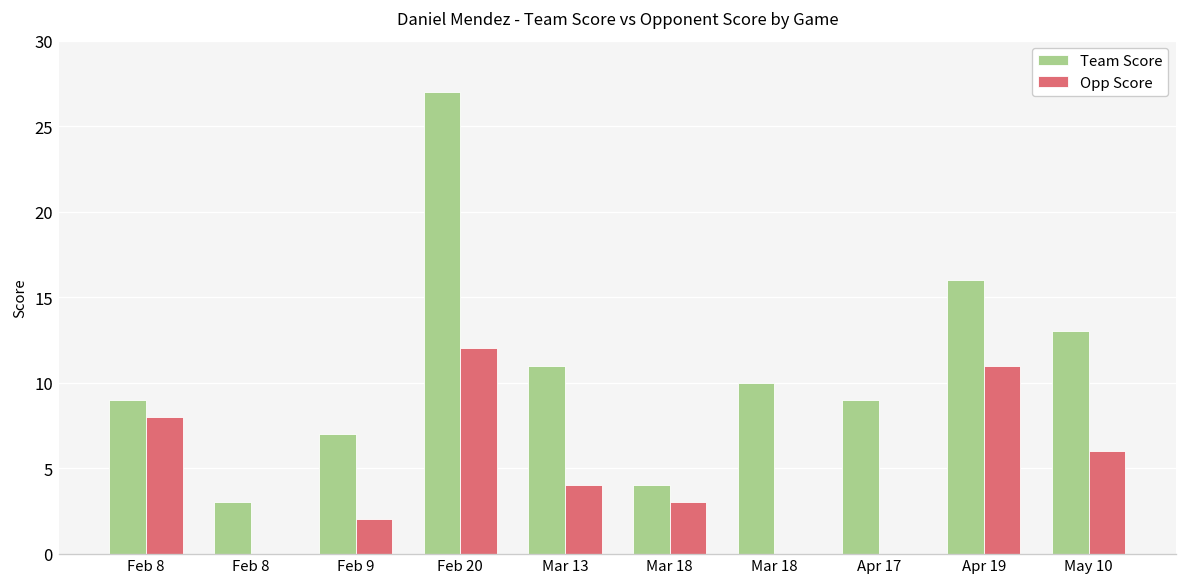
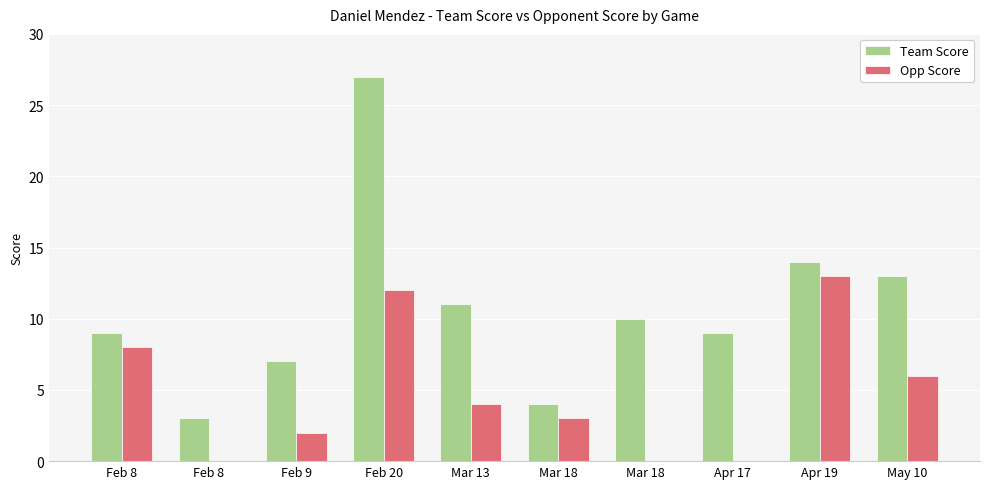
  {
    "Team Score": {
      "Feb 9": 7,
      "Feb 20": 27,
      "Mar 13": 11,
      "Apr 17": 9,
-     "Apr 19": 16,
+     "Apr 19": 14,
      "May 10": 13
    },
    "Opp Score": {
      "Feb 9": 2,
      "Feb 20": 12,
      "Mar 13": 4,
      "Apr 17": 0,
-     "Apr 19": 11,
+     "Apr 19": 13,
      "May 10": 6
    }
  }
